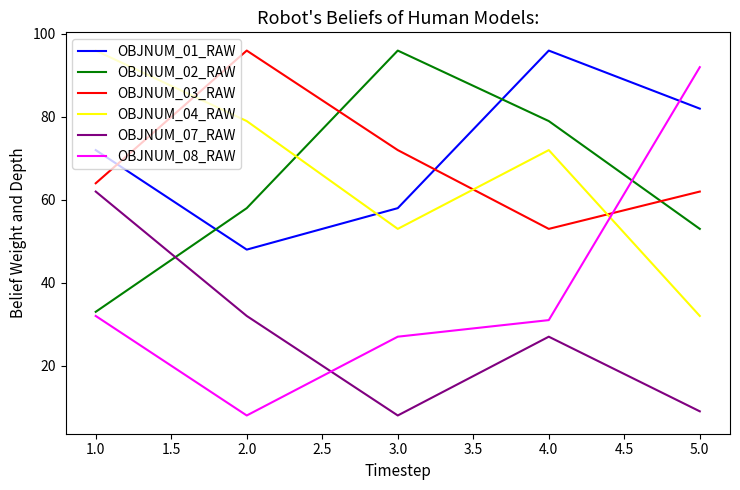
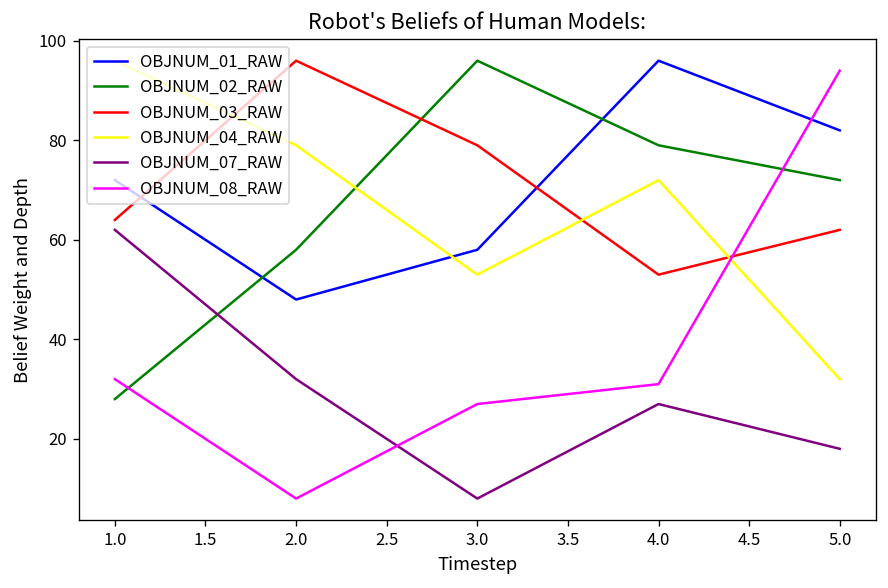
  {
    "OBJNUM_01_RAW": {
      "2.0": 48,
      "3.0": 58,
      "4.0": 96,
      "5.0": 82
    },
    "OBJNUM_02_RAW": {
-     "1.0": 33,
+     "1.0": 28,
      "2.0": 58,
      "3.0": 96,
      "4.0": 79,
-     "5.0": 53
+     "5.0": 72
    },
    "OBJNUM_03_RAW": {
      "1.0": 64,
      "2.0": 96,
-     "3.0": 72,
+     "3.0": 79,
      "4.0": 53,
      "5.0": 62
    },
    "OBJNUM_04_RAW": {
      "2.0": 79,
      "3.0": 53,
      "4.0": 72,
      "5.0": 32
    },
    "OBJNUM_07_RAW": {
      "1.0": 62,
      "2.0": 32,
      "3.0": 8,
      "4.0": 27,
-     "5.0": 9
+     "5.0": 18
    },
    "OBJNUM_08_RAW": {
      "1.0": 32,
      "2.0": 8,
      "3.0": 27,
      "4.0": 31,
-     "5.0": 92
+     "5.0": 94
    }
  }
